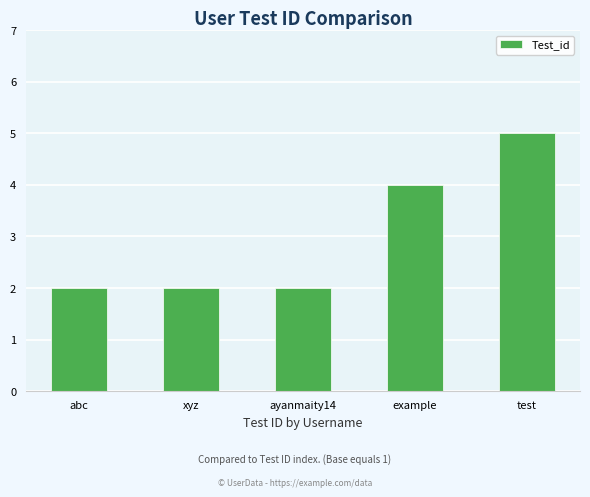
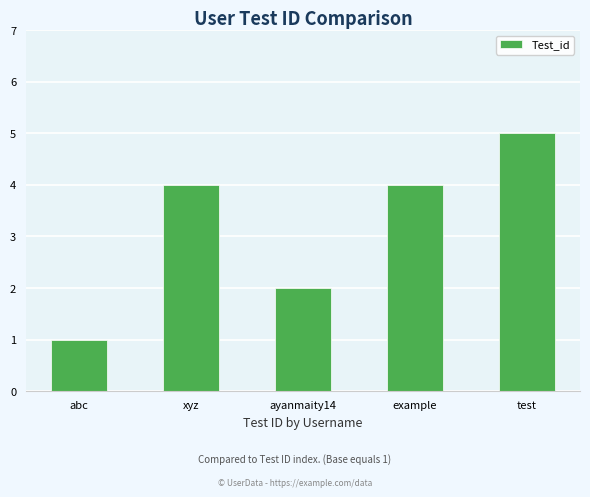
  {
-   "abc": 2,
-   "xyz": 2,
+   "abc": 1,
+   "xyz": 4,
    "ayanmaity14": 2,
    "example": 4,
    "test": 5
  }
